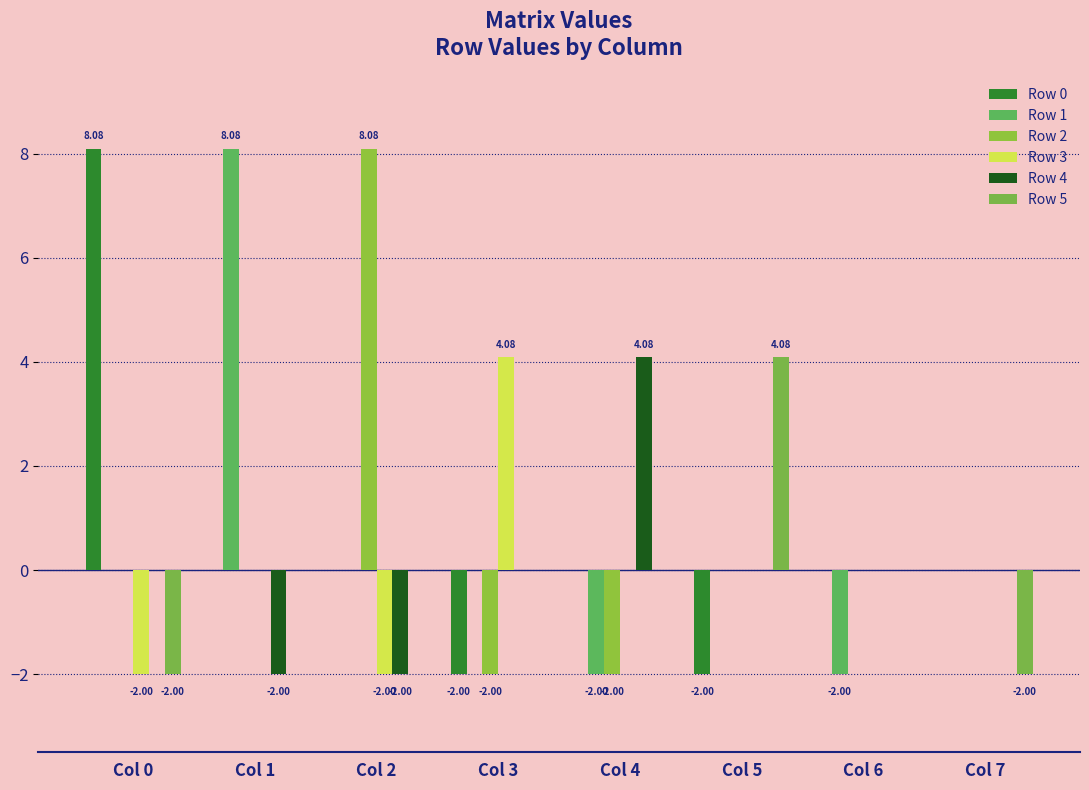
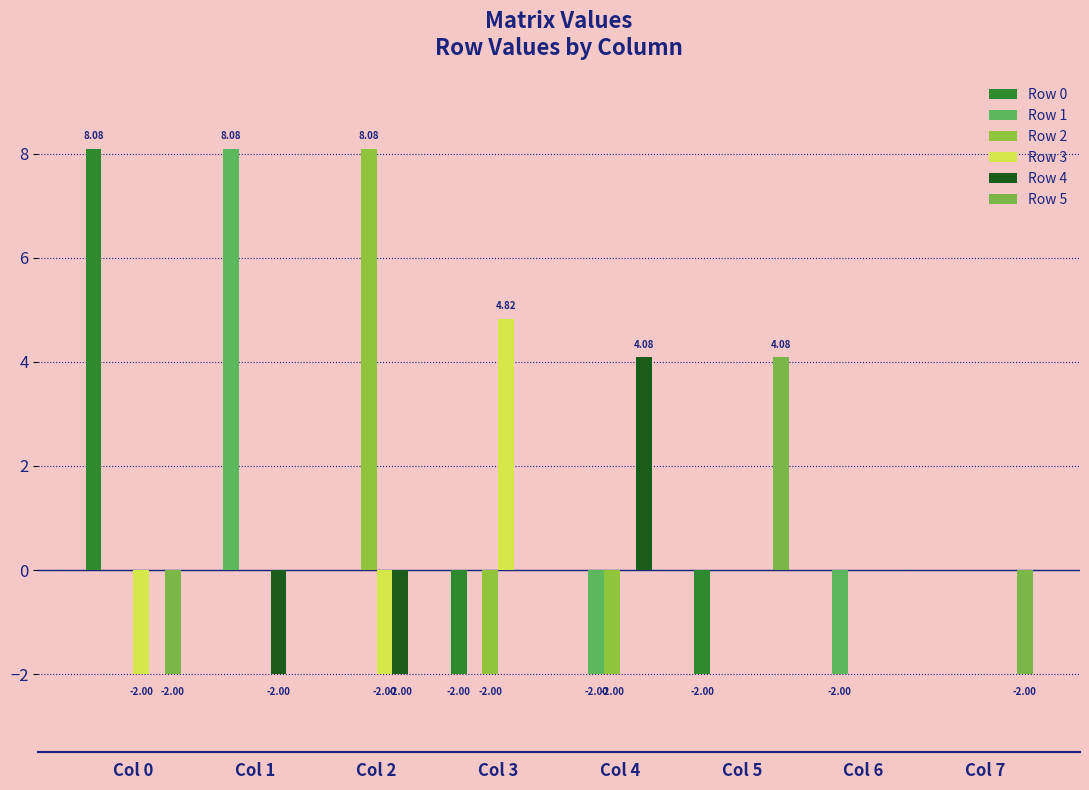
  {
    "Row 3": {
      "Col 0": -2.00,
-     "Col 3": 4.08
+     "Col 3": 4.82
    }
  }
